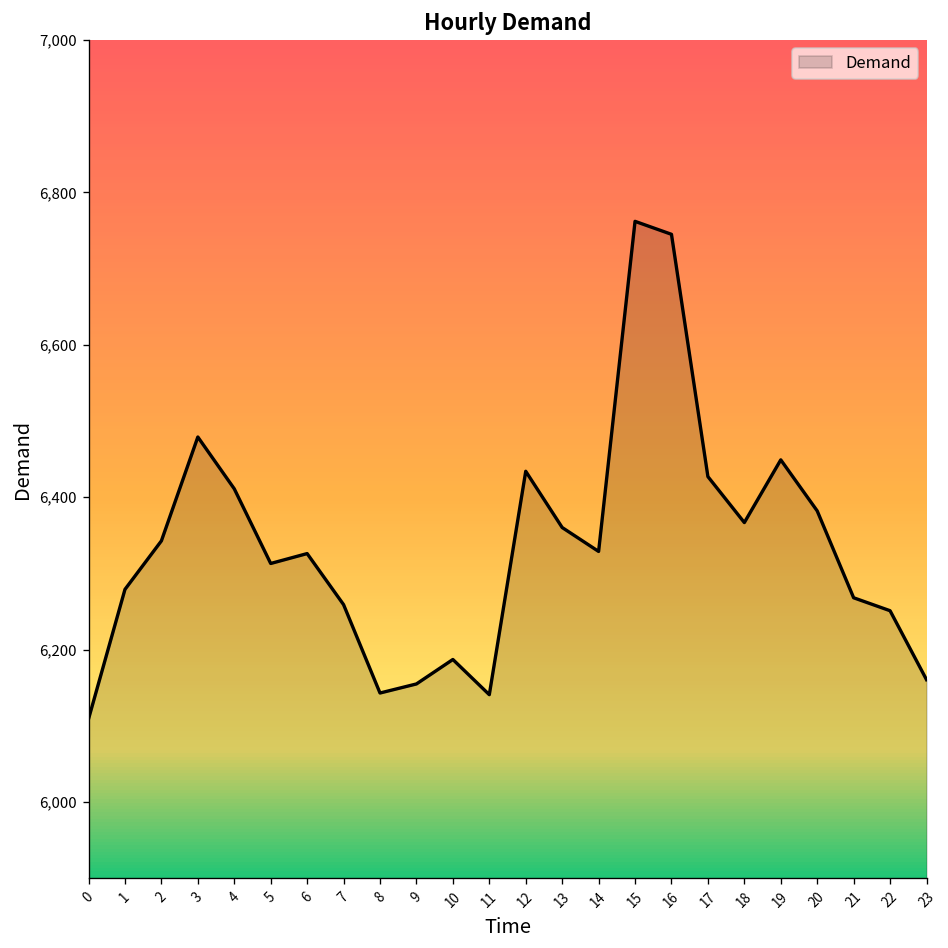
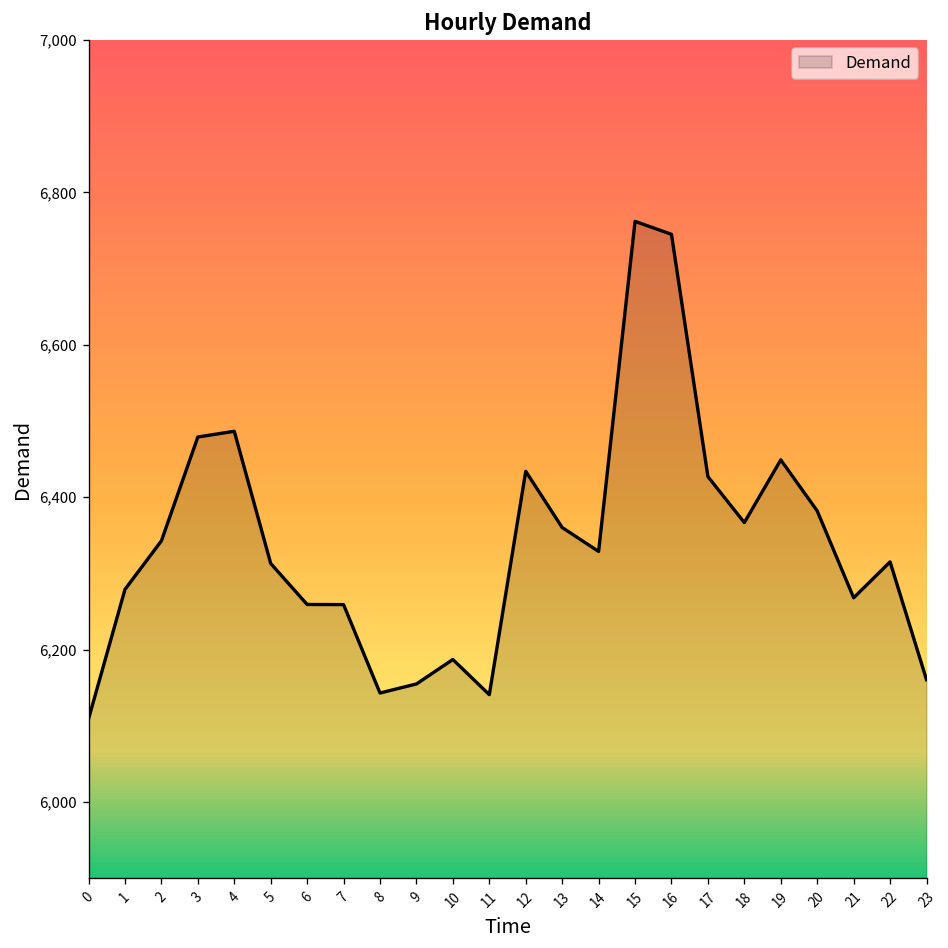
  {
    "0": "6,110",
    "1": "6,280",
    "2": "6,340",
    "3": "6,480",
-   "4": "6,410",
+   "4": "6,490",
    "5": "6,310",
-   "6": "6,330",
+   "6": "6,260",
    "7": "6,260",
    "8": "6,140",
    "9": "6,150",
    "10": "6,190",
    "11": "6,140",
    "12": "6,430",
    "13": "6,360",
    "14": "6,330",
    "15": "6,760",
    "16": "6,750",
    "17": "6,430",
    "18": "6,370",
    "19": "6,450",
    "20": "6,380",
    "21": "6,270",
-   "22": "6,250",
+   "22": "6,320",
    "23": "6,160"
  }
